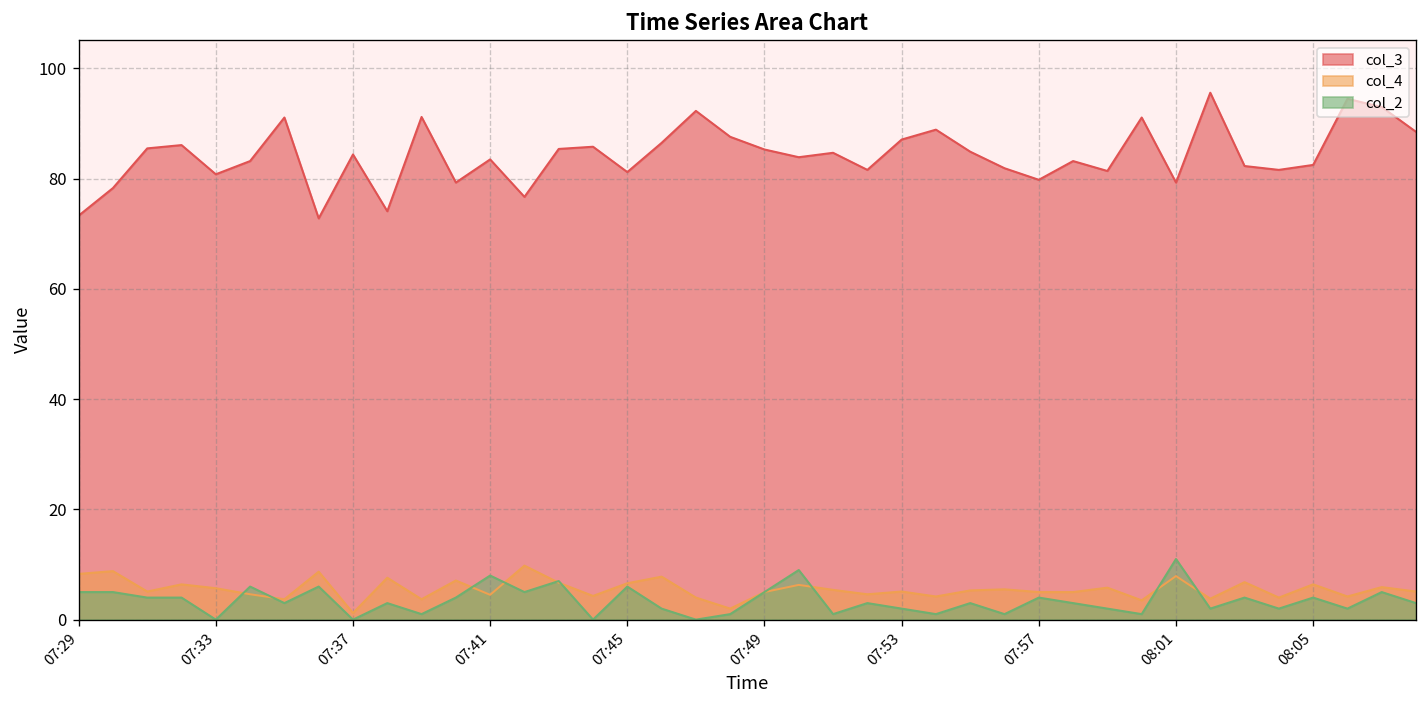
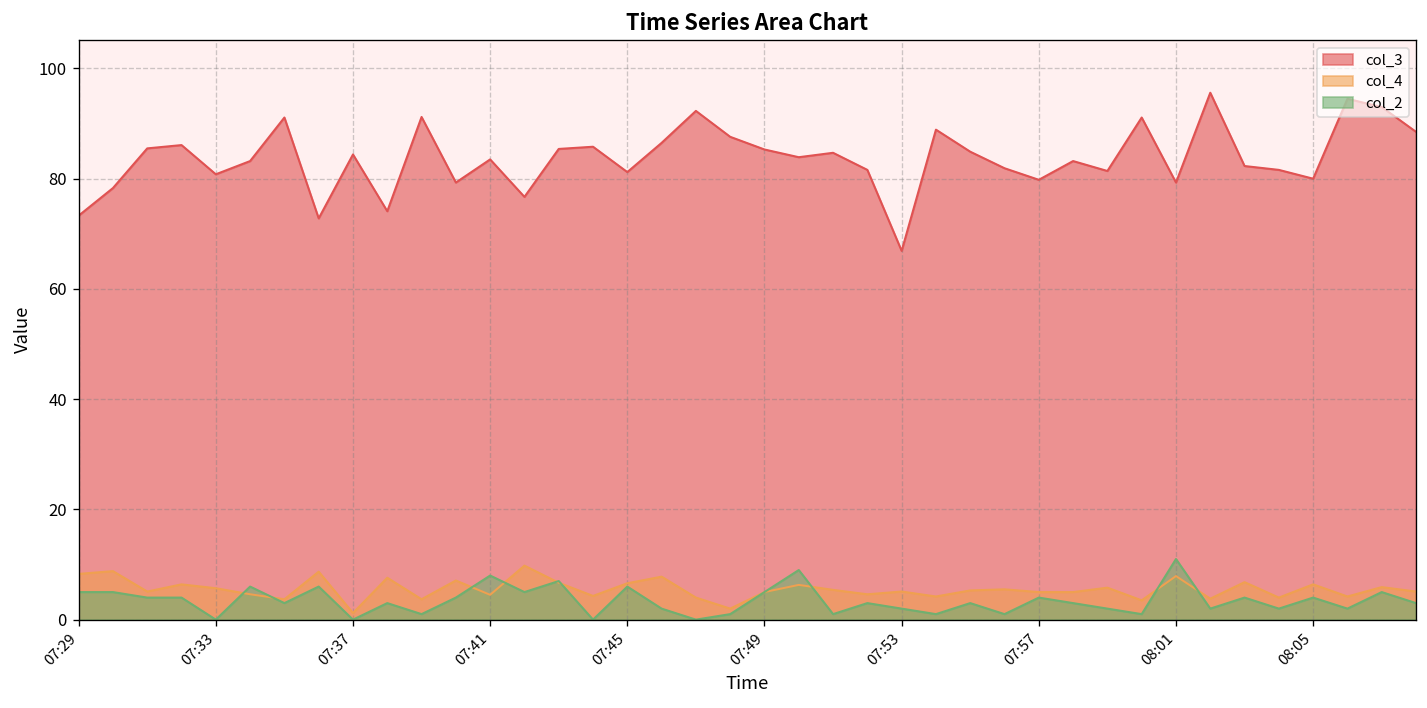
  {
    "col_3": {
      "07:29": 73,
      "07:33": 81,
      "07:37": 84,
      "07:41": 84,
      "07:45": 81,
      "07:49": 85,
-     "07:53": 87,
+     "07:53": 67,
      "07:57": 80,
      "08:01": 79,
-     "08:05": 83
+     "08:05": 80
    },
    "col_4": {
      "07:29": 8,
      "07:33": 6,
      "07:37": 1,
      "07:41": 5,
      "07:45": 7,
      "07:53": 5,
      "07:57": 5,
      "08:01": 8,
      "08:05": 6
    },
    "col_2": {
      "07:29": 5,
      "07:33": 0,
      "07:37": 0,
      "07:41": 8,
      "07:45": 6,
      "07:53": 2,
      "07:57": 4,
      "08:01": 11,
      "08:05": 4
    }
  }
